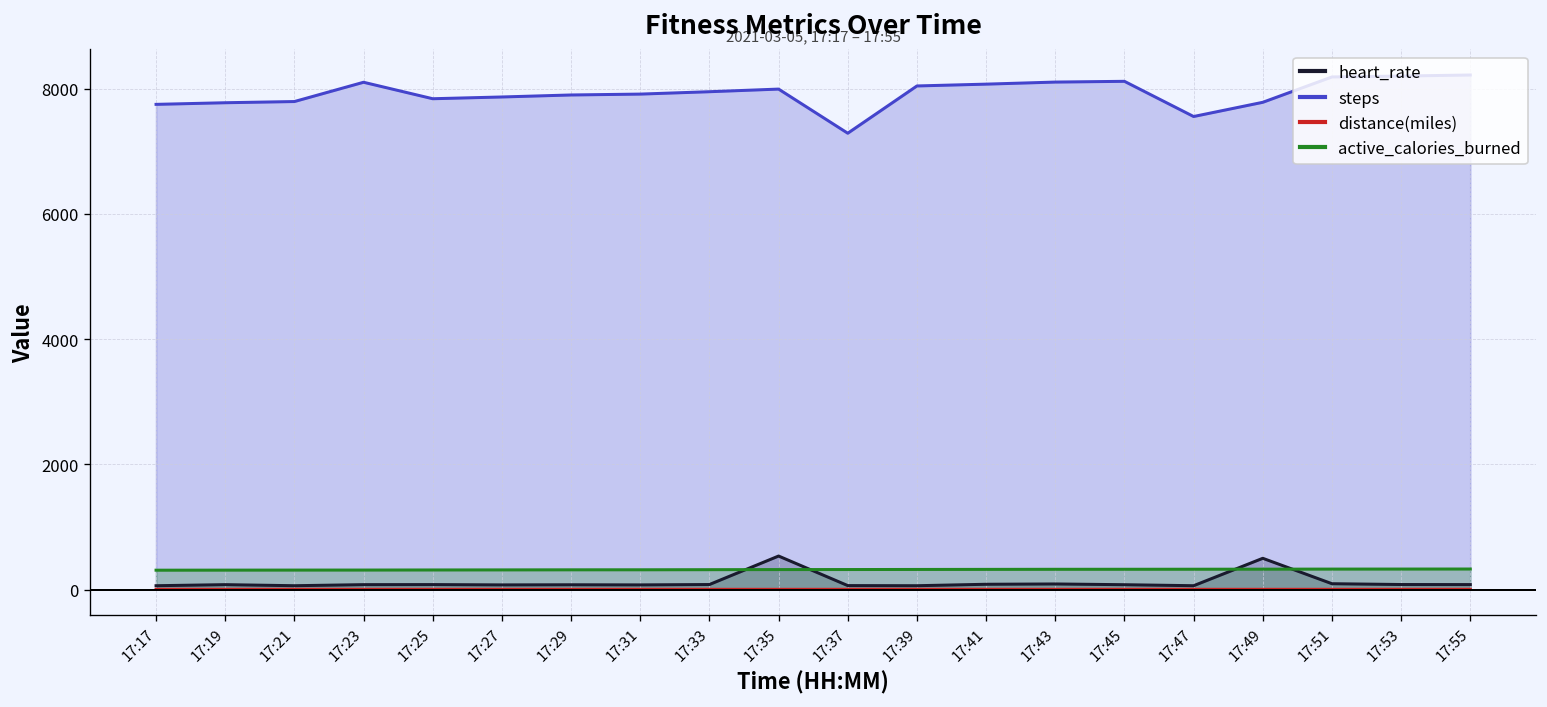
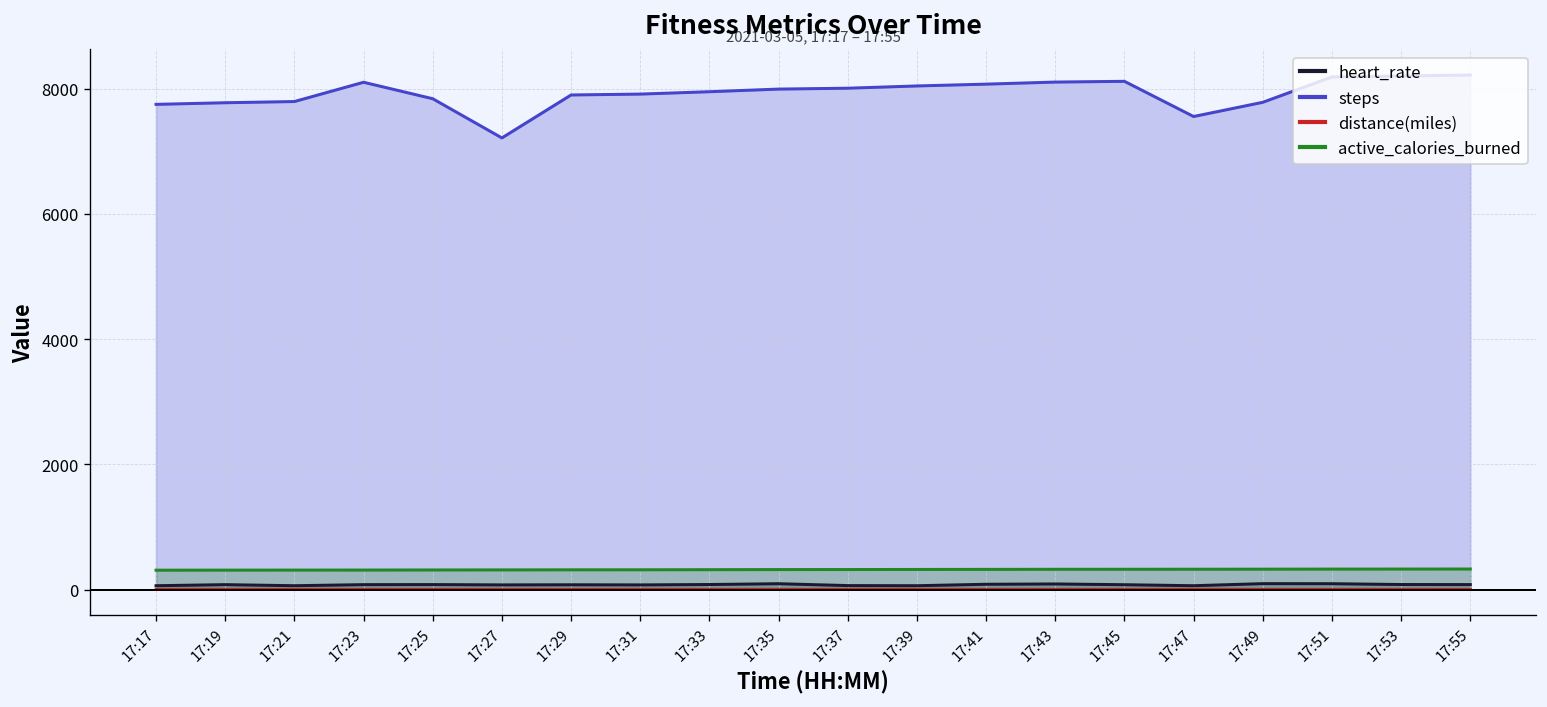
  {
    "heart_rate": {
      "17:17": 100,
      "17:19": 100,
      "17:21": 100,
      "17:23": 100,
      "17:25": 100,
      "17:27": 100,
      "17:29": 100,
      "17:31": 100,
      "17:33": 100,
-     "17:35": 500,
+     "17:35": 100,
      "17:37": 100,
      "17:39": 100,
      "17:41": 100,
      "17:43": 100,
      "17:45": 100,
      "17:47": 100,
-     "17:49": 500,
+     "17:49": 100,
      "17:51": 100,
      "17:53": 100,
      "17:55": 100
    },
    "steps": {
      "17:17": 7800,
      "17:19": 7800,
      "17:21": 7800,
      "17:23": 8100,
      "17:25": 7800,
-     "17:27": 7900,
+     "17:27": 7200,
      "17:29": 7900,
      "17:31": 7900,
      "17:33": 8000,
      "17:35": 8000,
-     "17:37": 7300,
+     "17:37": 8000,
      "17:39": 8000,
      "17:41": 8100,
      "17:43": 8100,
      "17:45": 8100,
      "17:47": 7600,
      "17:49": 7800
    },
    "distance(miles)": {
      "17:17": 0,
      "17:19": 0,
      "17:21": 0,
      "17:23": 0,
      "17:25": 0,
      "17:27": 0,
      "17:29": 0,
      "17:31": 0,
      "17:33": 0,
      "17:35": 0,
      "17:37": 0,
      "17:39": 0,
      "17:41": 0,
      "17:43": 0,
      "17:45": 0,
      "17:47": 0,
      "17:49": 0,
      "17:51": 0,
      "17:53": 0,
      "17:55": 0
    },
    "active_calories_burned": {
      "17:17": 300,
      "17:19": 300,
      "17:21": 300,
      "17:23": 300,
      "17:25": 300,
      "17:27": 300,
      "17:29": 300,
      "17:31": 300,
      "17:33": 300,
      "17:35": 300,
      "17:37": 300,
      "17:39": 300,
      "17:41": 300,
      "17:43": 300,
      "17:45": 300,
      "17:47": 300,
      "17:49": 300,
      "17:51": 300,
      "17:53": 300,
      "17:55": 300
    }
  }
